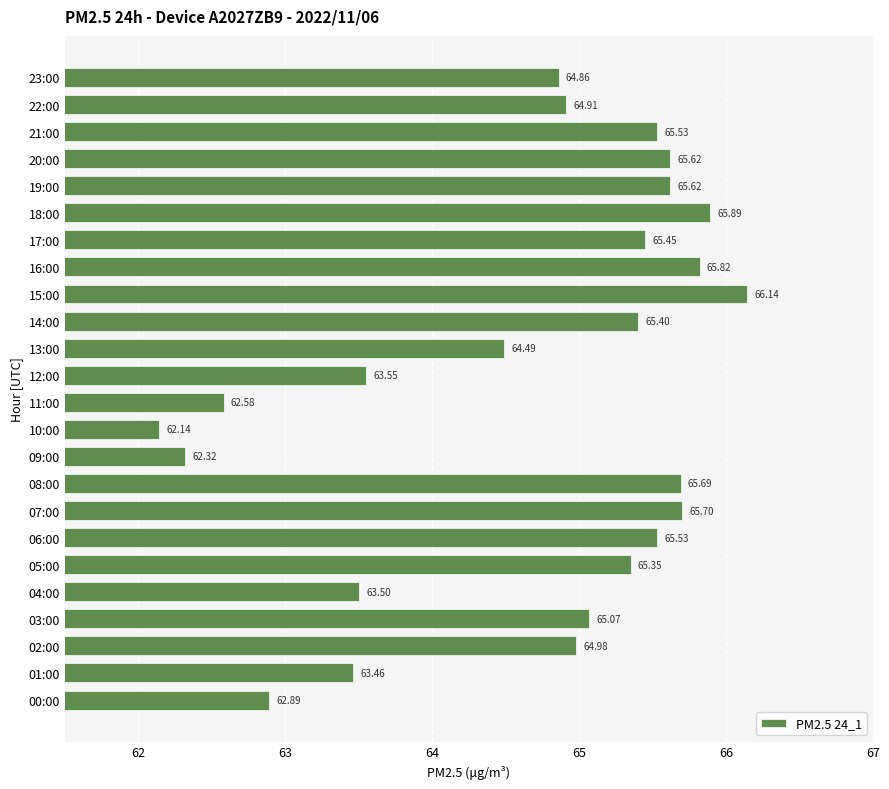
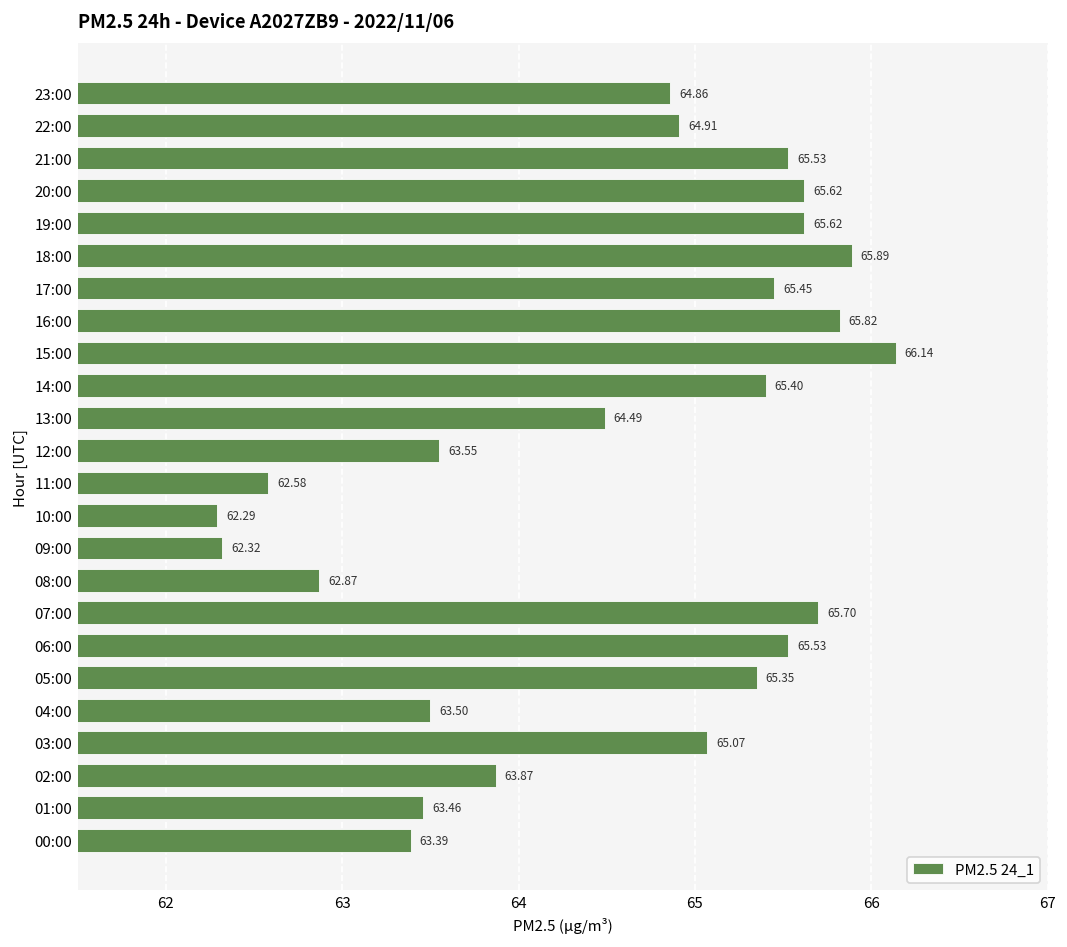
  {
    "23:00": 64.86,
    "22:00": 64.91,
    "21:00": 65.53,
    "20:00": 65.62,
    "19:00": 65.62,
    "18:00": 65.89,
    "17:00": 65.45,
    "16:00": 65.82,
    "15:00": 66.14,
    "14:00": 65.40,
    "13:00": 64.49,
    "12:00": 63.55,
    "11:00": 62.58,
-   "10:00": 62.14,
+   "10:00": 62.29,
    "09:00": 62.32,
-   "08:00": 65.69,
+   "08:00": 62.87,
    "07:00": 65.70,
    "06:00": 65.53,
    "05:00": 65.35,
    "04:00": 63.50,
    "03:00": 65.07,
-   "02:00": 64.98,
+   "02:00": 63.87,
    "01:00": 63.46,
-   "00:00": 62.89
+   "00:00": 63.39
  }
